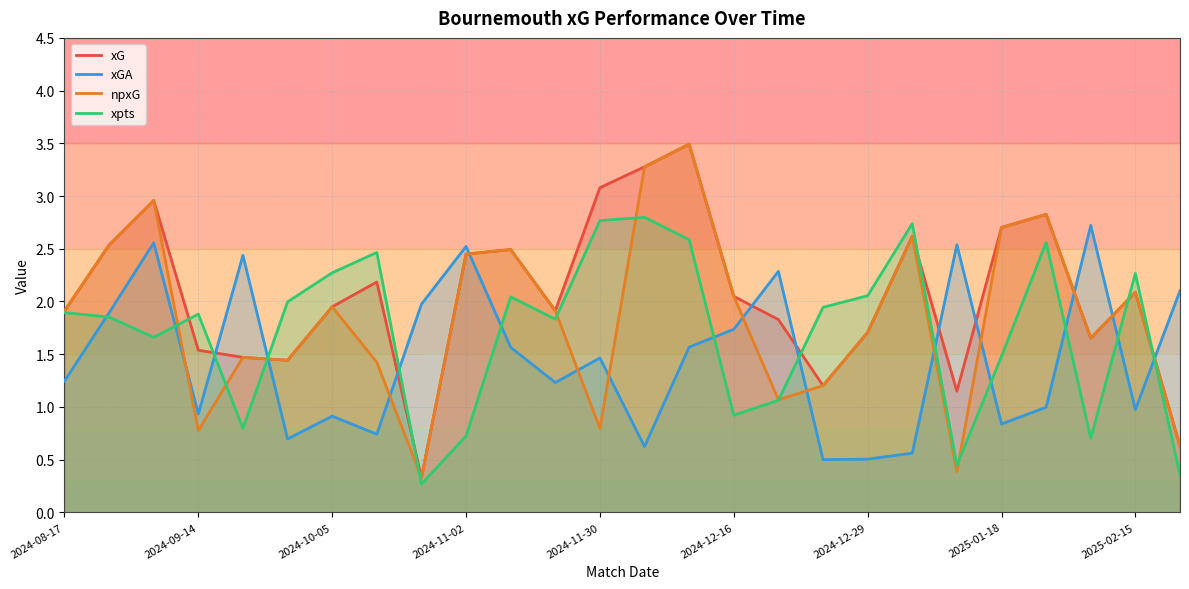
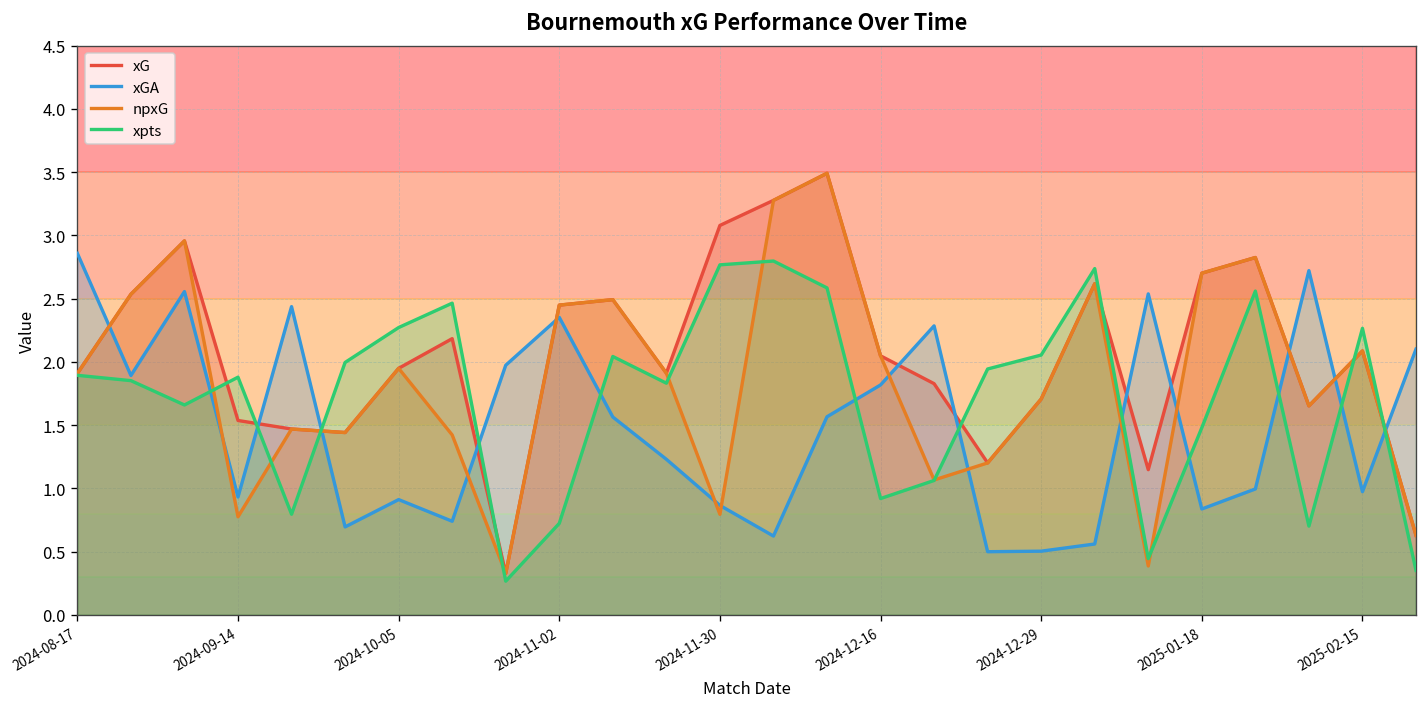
  {
    "xGA": {
-     "2024-08-17": 1.24,
+     "2024-08-17": 2.86,
      "2024-09-14": 0.93,
      "2024-10-05": 0.91,
-     "2024-11-02": 2.52,
-     "2024-11-30": 1.46,
-     "2024-12-16": 1.74,
+     "2024-11-02": 2.35,
+     "2024-11-30": 0.87,
+     "2024-12-16": 1.82,
      "2024-12-29": 0.50,
      "2025-01-18": 0.84,
      "2025-02-15": 0.97
    },
    "xpts": {
      "2024-09-14": 1.88,
      "2024-10-05": 2.27,
      "2024-11-02": 0.72,
      "2024-11-30": 2.77,
      "2024-12-16": 0.92,
      "2024-12-29": 2.05,
      "2025-01-18": 1.48,
      "2025-02-15": 2.27
    }
  }
